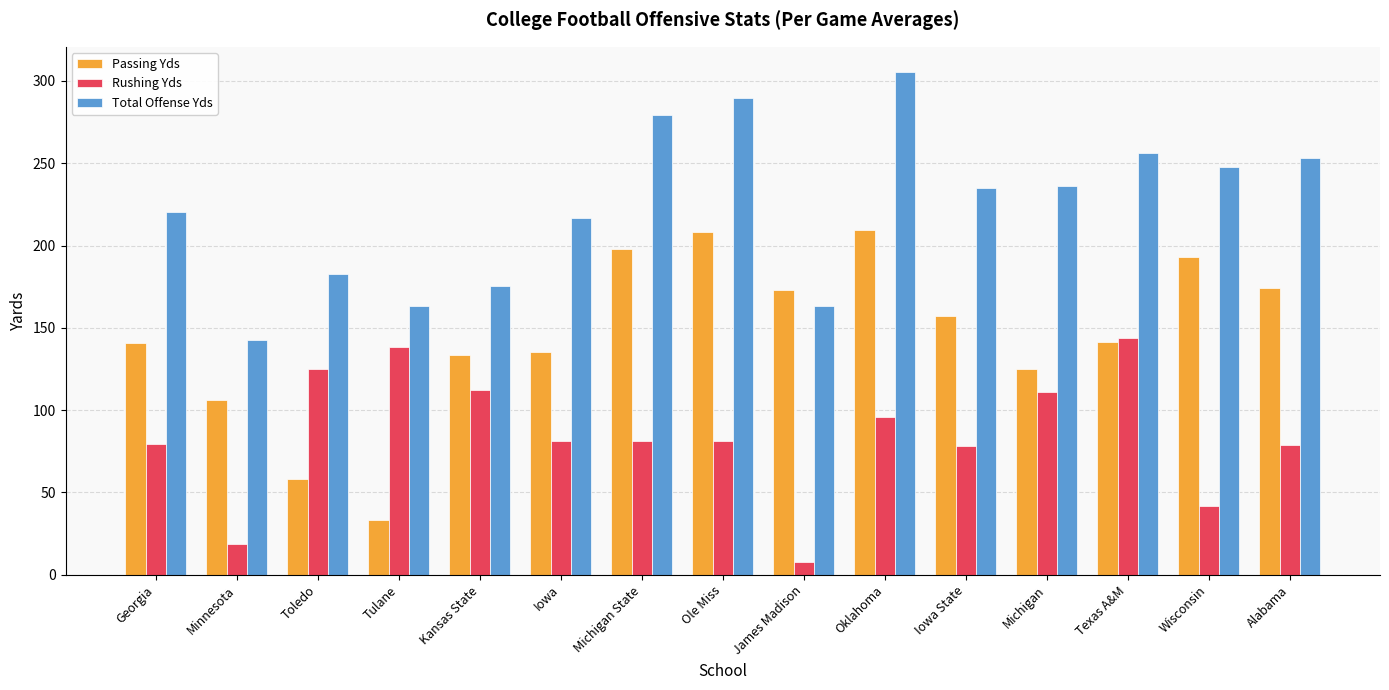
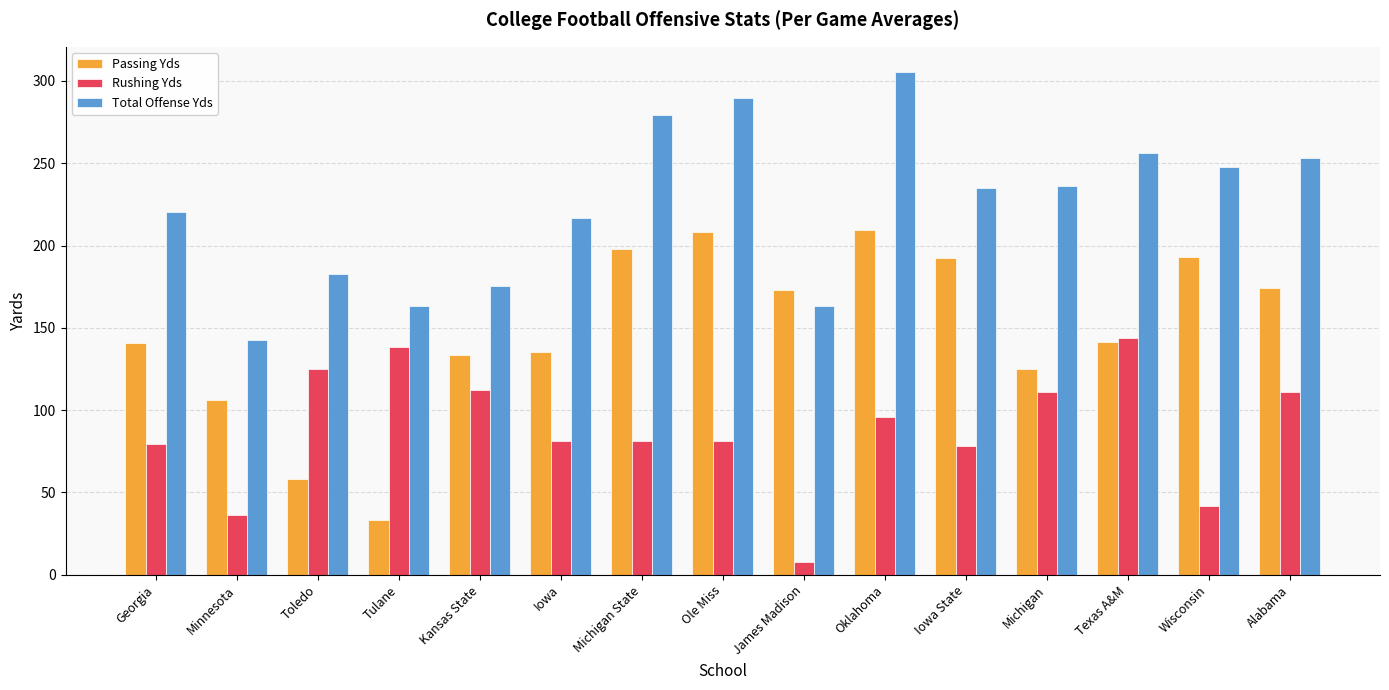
  {
    "Passing Yds": {
      "Georgia": 141,
      "Minnesota": 106,
      "Toledo": 58,
      "Tulane": 33,
      "Kansas State": 134,
      "Iowa": 136,
      "Michigan State": 198,
      "Ole Miss": 209,
      "James Madison": 173,
      "Oklahoma": 210,
-     "Iowa State": 157,
+     "Iowa State": 192,
      "Michigan": 125,
      "Texas A&M": 142,
      "Wisconsin": 193,
      "Alabama": 175
    },
    "Rushing Yds": {
      "Georgia": 80,
-     "Minnesota": 19,
+     "Minnesota": 37,
      "Toledo": 125,
      "Tulane": 138,
      "Kansas State": 113,
      "Iowa": 81,
      "Michigan State": 82,
      "Ole Miss": 81,
      "James Madison": 8,
      "Oklahoma": 96,
      "Iowa State": 78,
      "Michigan": 111,
      "Texas A&M": 144,
      "Wisconsin": 42,
-     "Alabama": 79
+     "Alabama": 111
    },
    "Total Offense Yds": {
      "Georgia": 221,
      "Minnesota": 143,
      "Toledo": 183,
      "Tulane": 163,
      "Kansas State": 175,
      "Iowa": 217,
      "Michigan State": 280,
      "Ole Miss": 290,
      "James Madison": 163,
      "Oklahoma": 306,
      "Iowa State": 235,
      "Michigan": 236,
      "Texas A&M": 257,
      "Wisconsin": 248,
      "Alabama": 254
    }
  }
